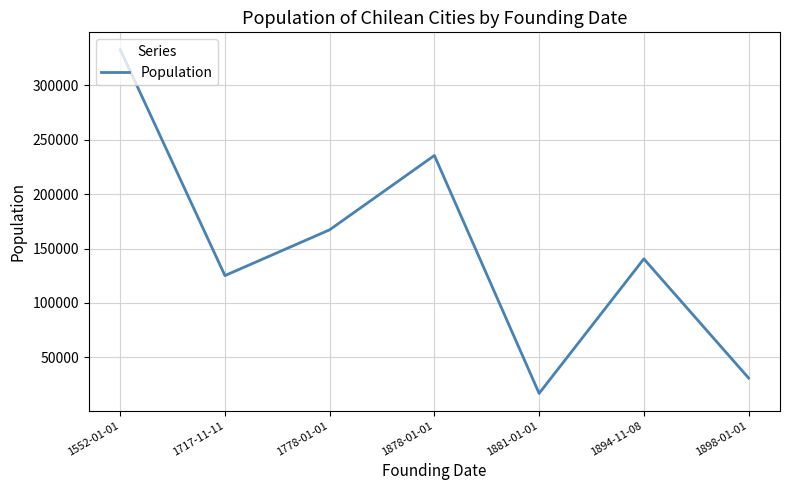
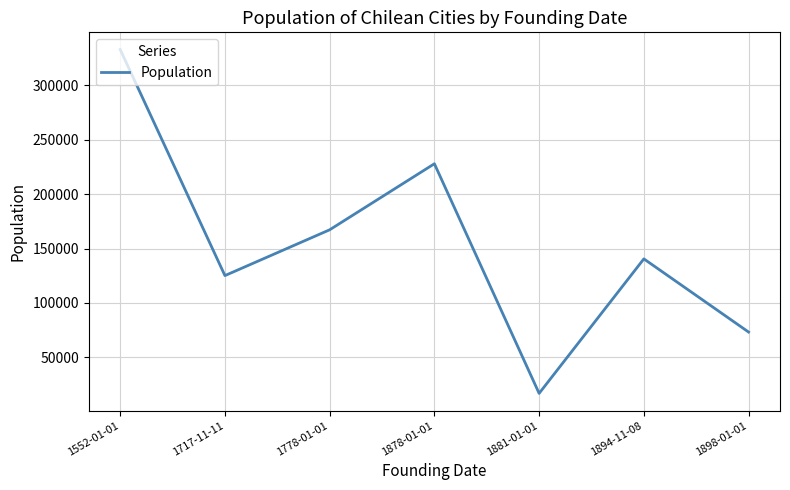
  {
    "1717-11-11": 125000,
    "1778-01-01": 167000,
-   "1878-01-01": 236000,
+   "1878-01-01": 228000,
    "1881-01-01": 17000,
    "1894-11-08": 140000,
-   "1898-01-01": 31000
+   "1898-01-01": 73000
  }
